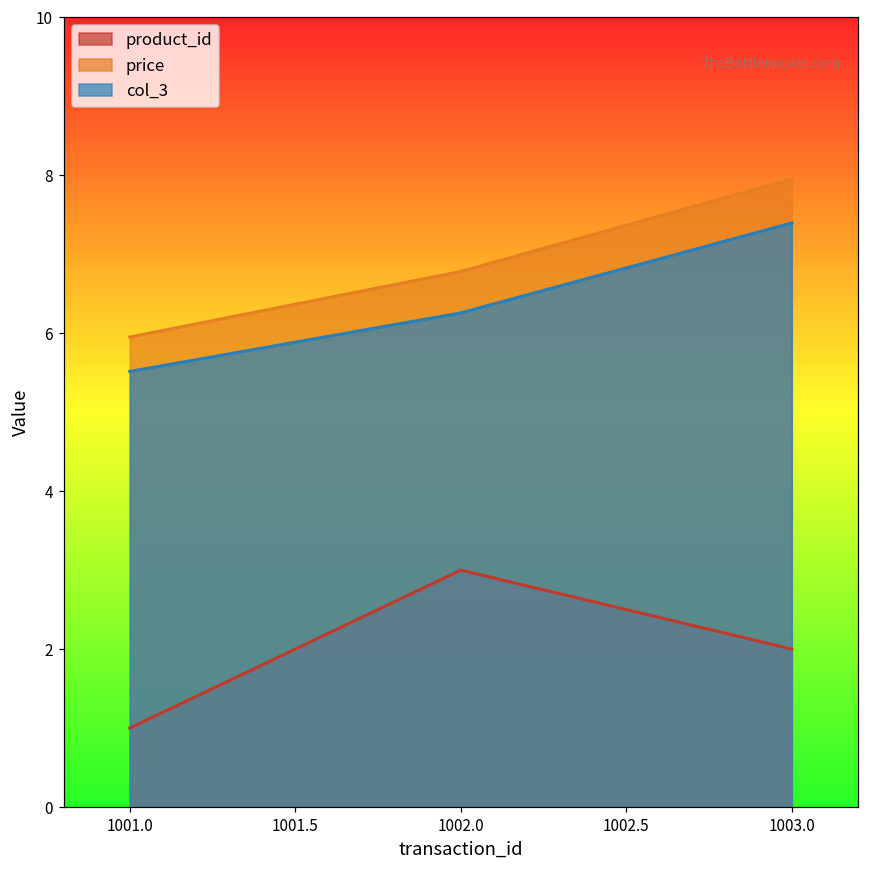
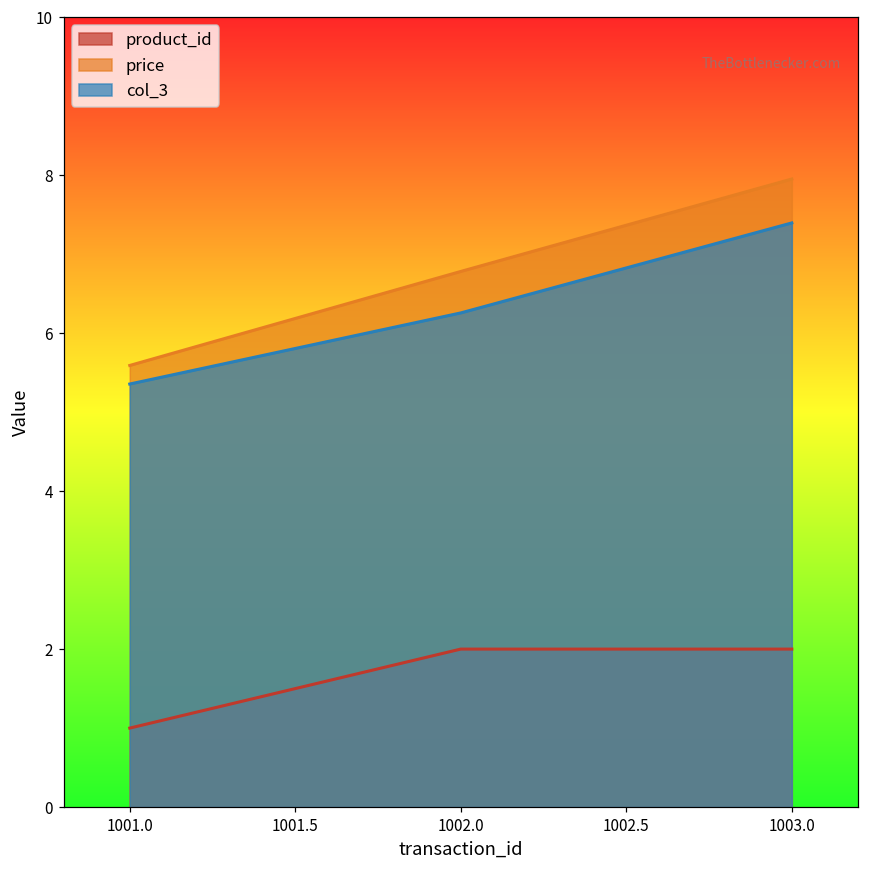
  {
    "product_id": {
      "1001.0": 1,
-     "1002.0": 3,
+     "1002.0": 2,
      "1003.0": 2
    },
    "price": {
-     "1001.0": 6.0,
+     "1001.0": 5.6,
      "1002.0": 6.8,
      "1003.0": 8.0
    },
    "col_3": {
-     "1001.0": 5.5,
+     "1001.0": 5.4,
      "1002.0": 6.3,
      "1003.0": 7.4
    }
  }
